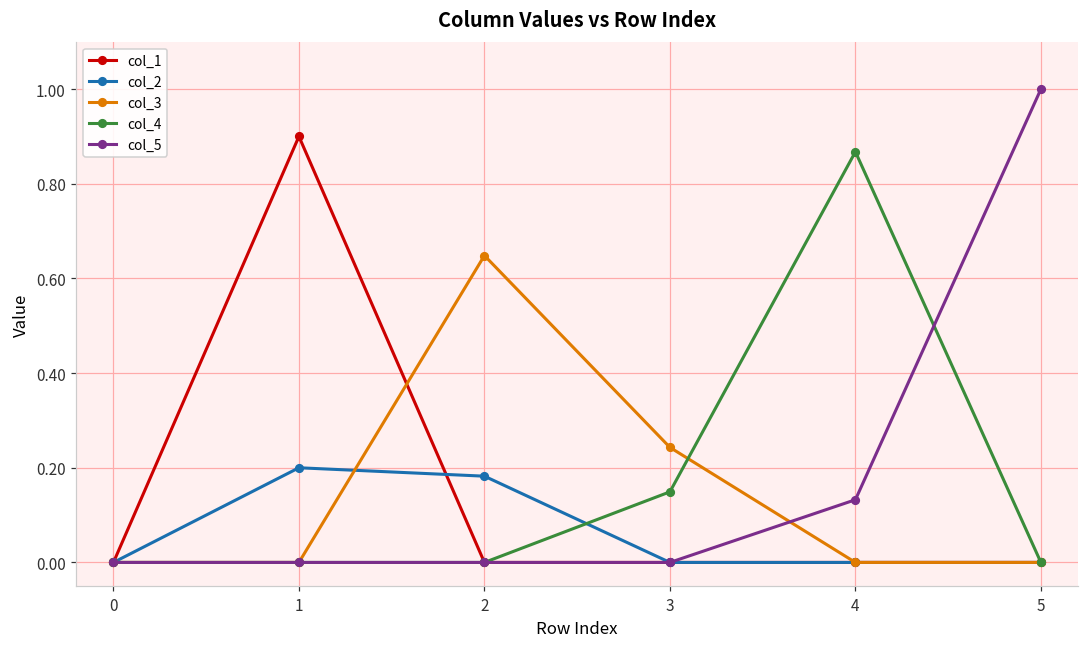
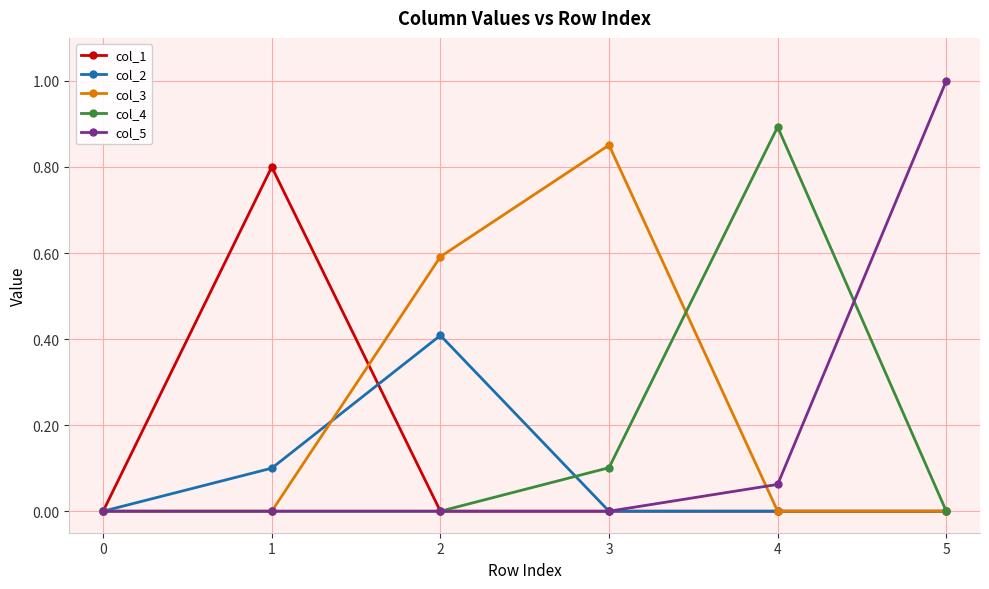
  {
    "col_1": {
-     "1": 0.9
+     "1": 0.8
    },
    "col_2": {
-     "1": 0.2,
-     "2": 0.18
+     "1": 0.1,
+     "2": 0.41
    },
    "col_3": {
-     "2": 0.65,
-     "3": 0.24
+     "2": 0.59,
+     "3": 0.85
    },
    "col_4": {
-     "3": 0.15,
-     "4": 0.87
+     "3": 0.10,
+     "4": 0.89
    },
    "col_5": {
-     "4": 0.13,
+     "4": 0.06,
      "5": 1.00
    }
  }
